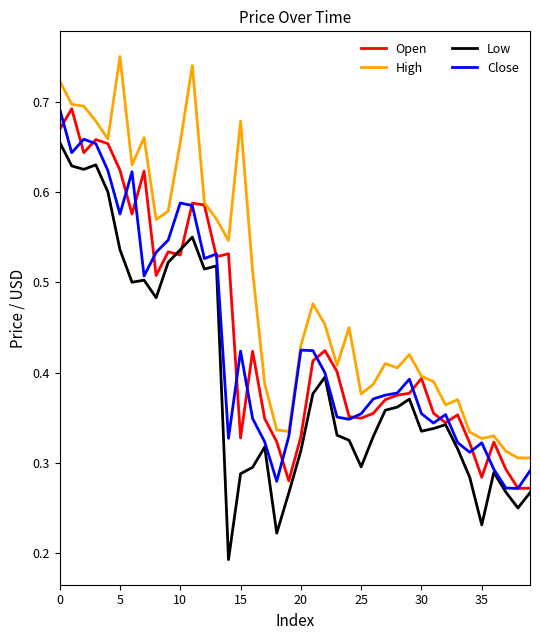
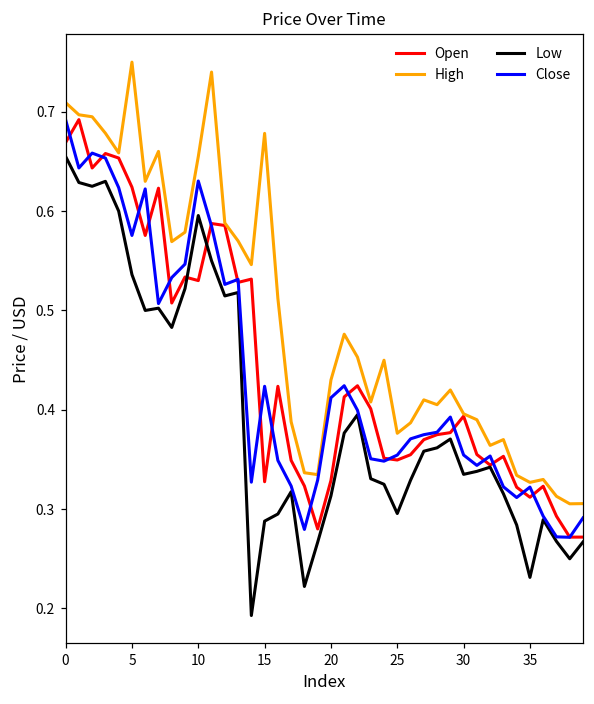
  {
    "Open": {
      "0": 0.67,
      "5": 0.62,
      "10": 0.53,
      "15": 0.33,
      "20": 0.33,
      "25": 0.35,
-     "35": 0.28
+     "35": 0.31
    },
    "High": {
-     "0": 0.72,
+     "0": 0.71,
      "5": 0.75,
      "10": 0.65,
      "15": 0.68,
      "20": 0.43,
      "25": 0.38,
      "35": 0.33
    },
    "Low": {
      "0": 0.66,
      "5": 0.54,
-     "10": 0.54,
+     "10": 0.60,
      "15": 0.29,
      "20": 0.31,
      "25": 0.30,
      "30": 0.34,
      "35": 0.23
    },
    "Close": {
      "0": 0.69,
      "5": 0.58,
-     "10": 0.59,
+     "10": 0.63,
      "15": 0.42,
-     "20": 0.42,
+     "20": 0.41,
      "25": 0.35,
      "30": 0.35,
      "35": 0.32
    }
  }
